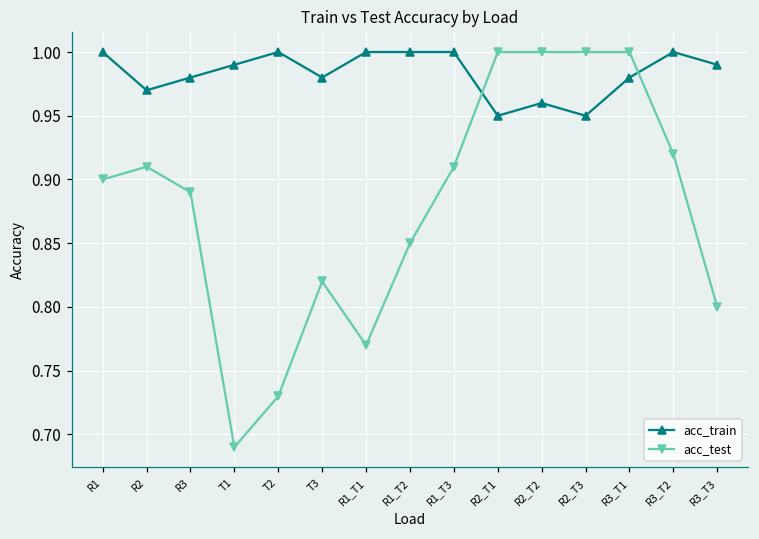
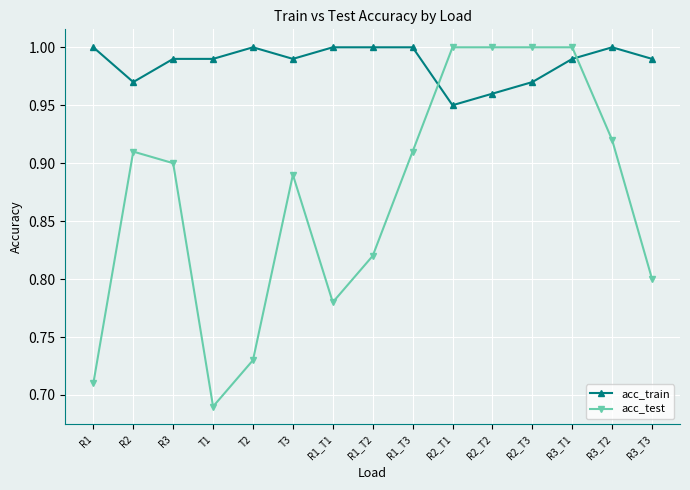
  {
    "acc_train": {
      "R1": 1.00,
      "R2": 0.97,
-     "R3": 0.98,
+     "R3": 0.99,
      "T1": 0.99,
      "T2": 1.00,
-     "T3": 0.98,
+     "T3": 0.99,
      "R1_T1": 1.00,
      "R1_T2": 1.00,
      "R1_T3": 1.00,
      "R2_T1": 0.95,
      "R2_T2": 0.96,
-     "R2_T3": 0.95,
-     "R3_T1": 0.98,
+     "R2_T3": 0.97,
+     "R3_T1": 0.99,
      "R3_T2": 1.00,
      "R3_T3": 0.99
    },
    "acc_test": {
-     "R1": 0.90,
+     "R1": 0.71,
      "R2": 0.91,
-     "R3": 0.89,
+     "R3": 0.90,
      "T1": 0.69,
      "T2": 0.73,
-     "T3": 0.82,
-     "R1_T1": 0.77,
-     "R1_T2": 0.85,
+     "T3": 0.89,
+     "R1_T1": 0.78,
+     "R1_T2": 0.82,
      "R1_T3": 0.91,
      "R2_T1": 1.00,
      "R2_T2": 1.00,
      "R2_T3": 1.00,
      "R3_T1": 1.00,
      "R3_T2": 0.92,
      "R3_T3": 0.80
    }
  }
